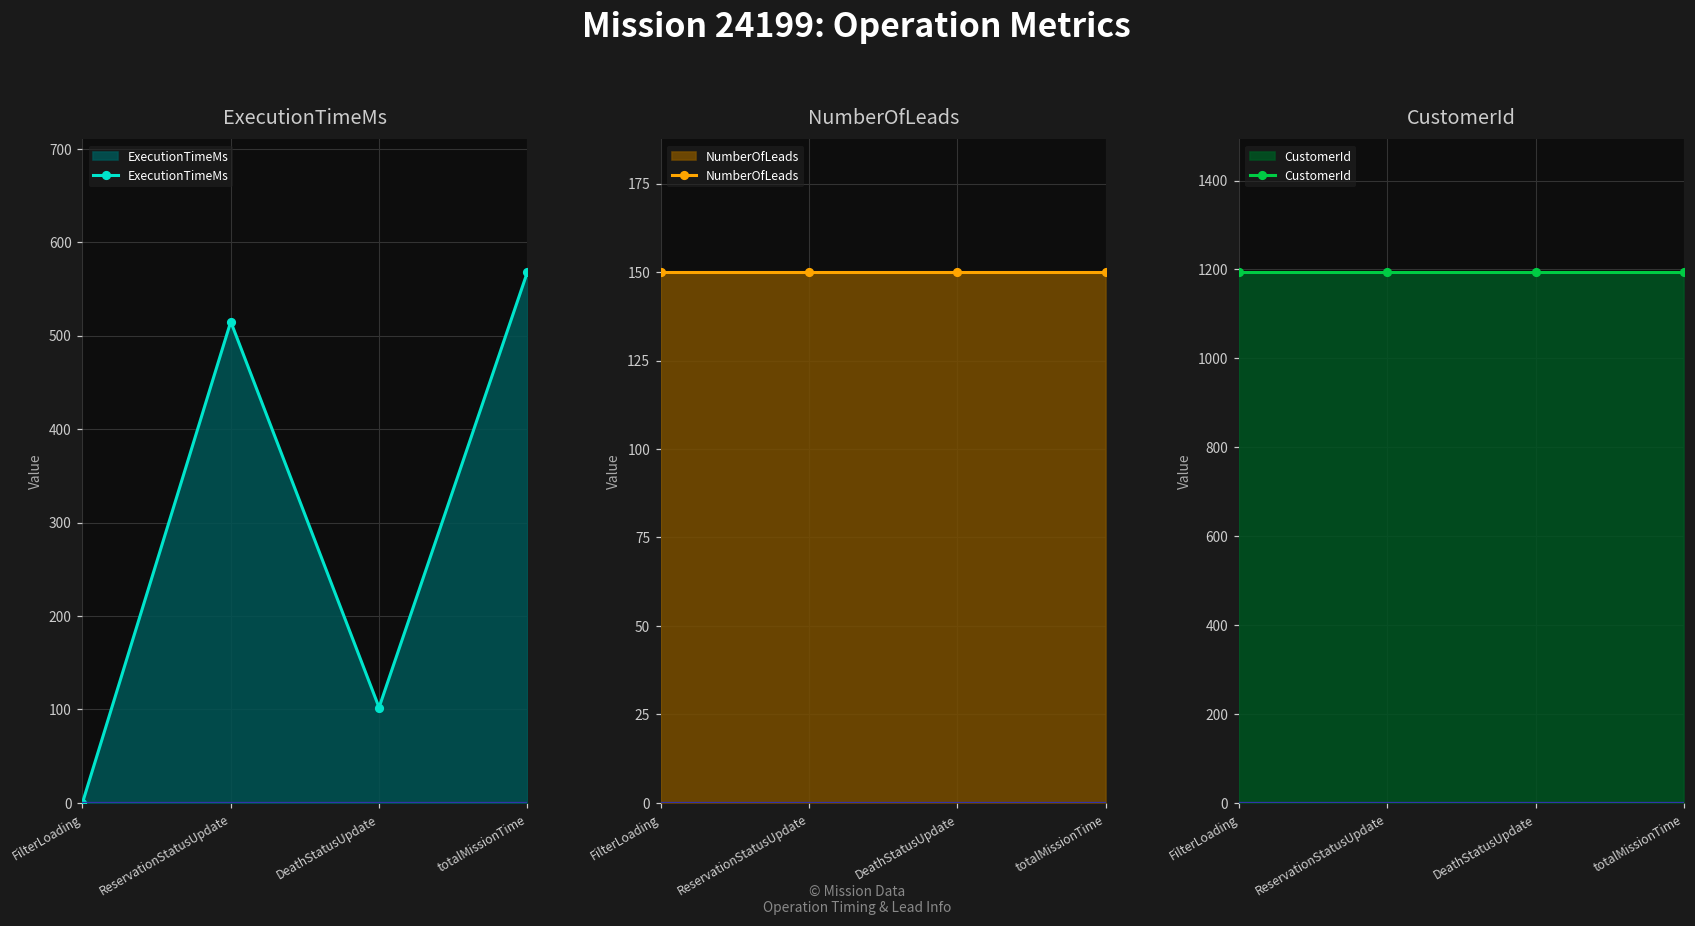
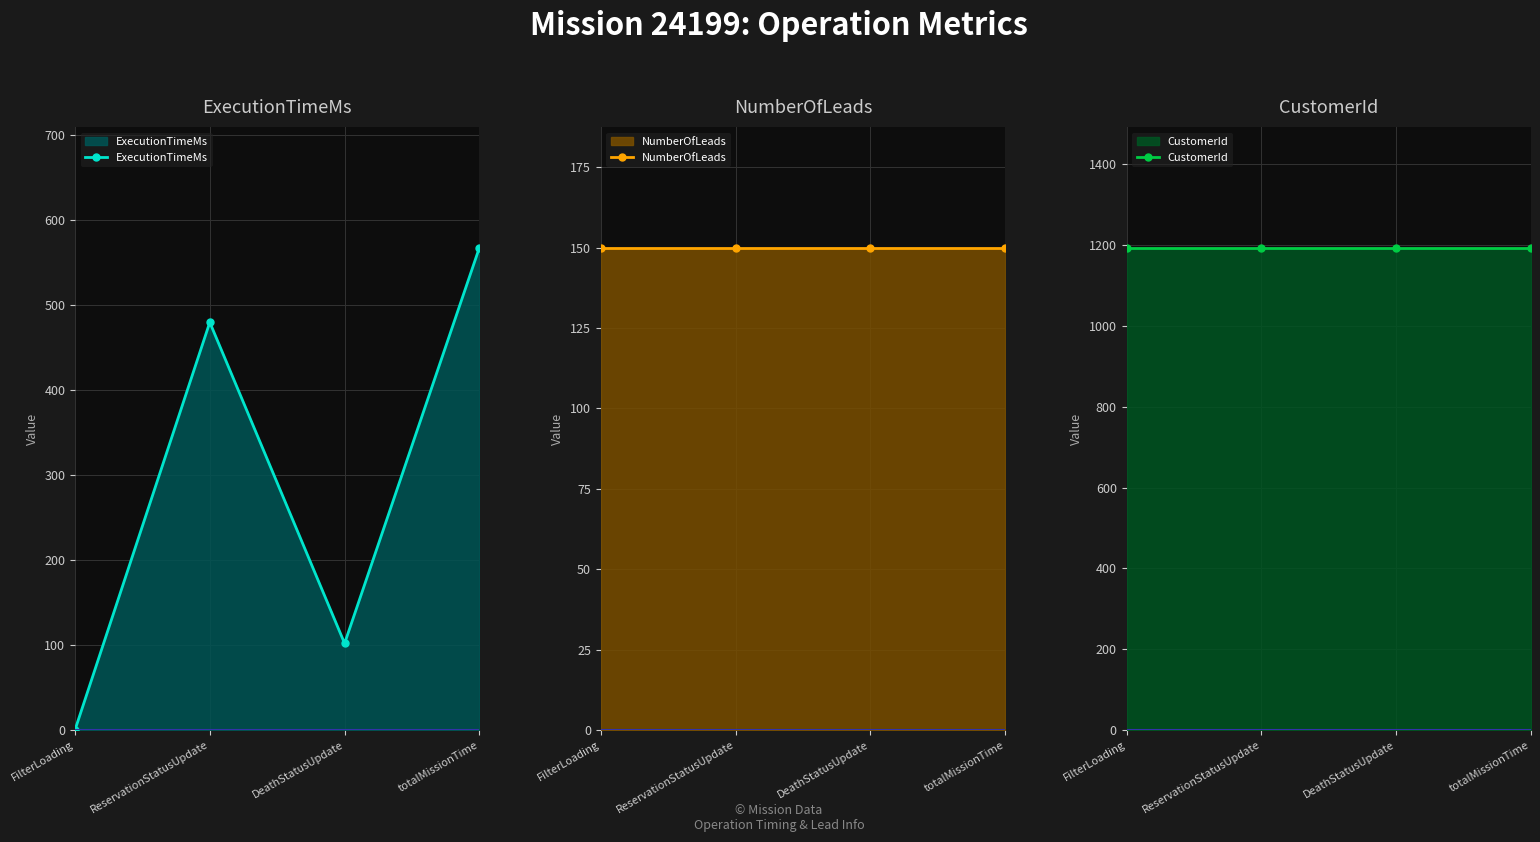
  {
    "ExecutionTimeMs": {
      "FilterLoading": 0,
-     "ReservationStatusUpdate": 520,
+     "ReservationStatusUpdate": 480,
      "DeathStatusUpdate": 100,
      "totalMissionTime": 570
    },
    "NumberOfLeads": {
      "FilterLoading": 150,
      "ReservationStatusUpdate": 150,
      "DeathStatusUpdate": 150,
      "totalMissionTime": 150
    },
    "CustomerId": {
      "FilterLoading": 1190,
      "ReservationStatusUpdate": 1190,
      "DeathStatusUpdate": 1190,
      "totalMissionTime": 1190
    }
  }
